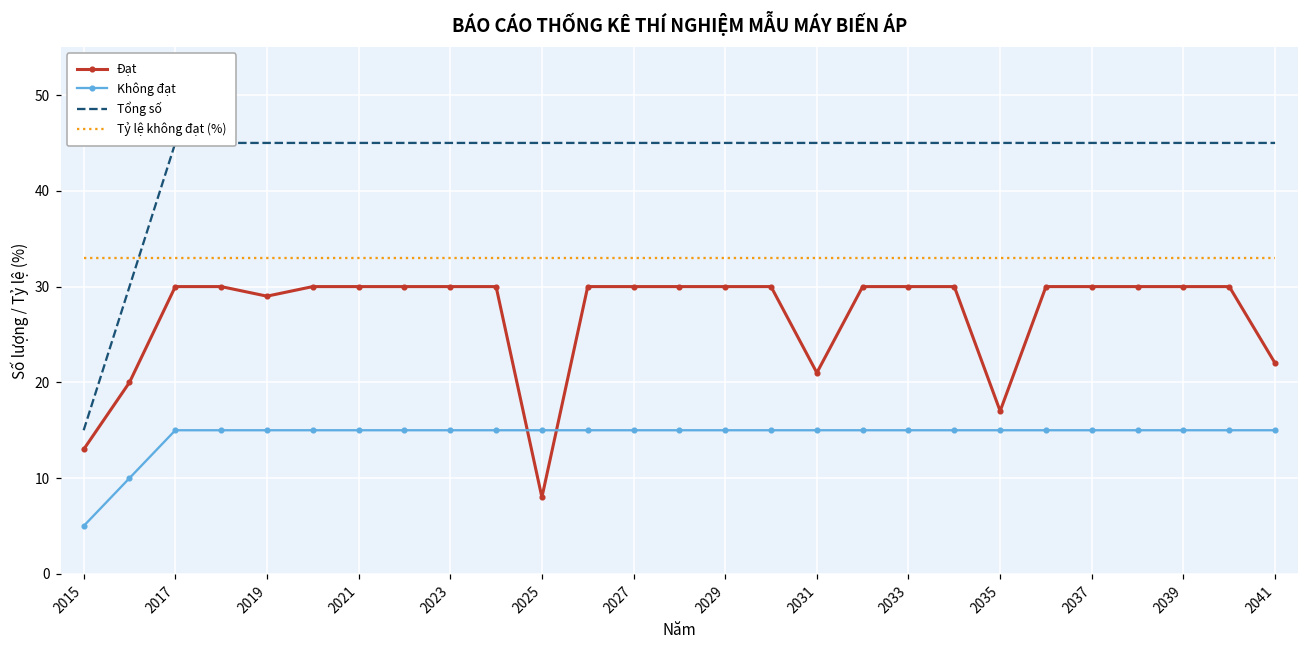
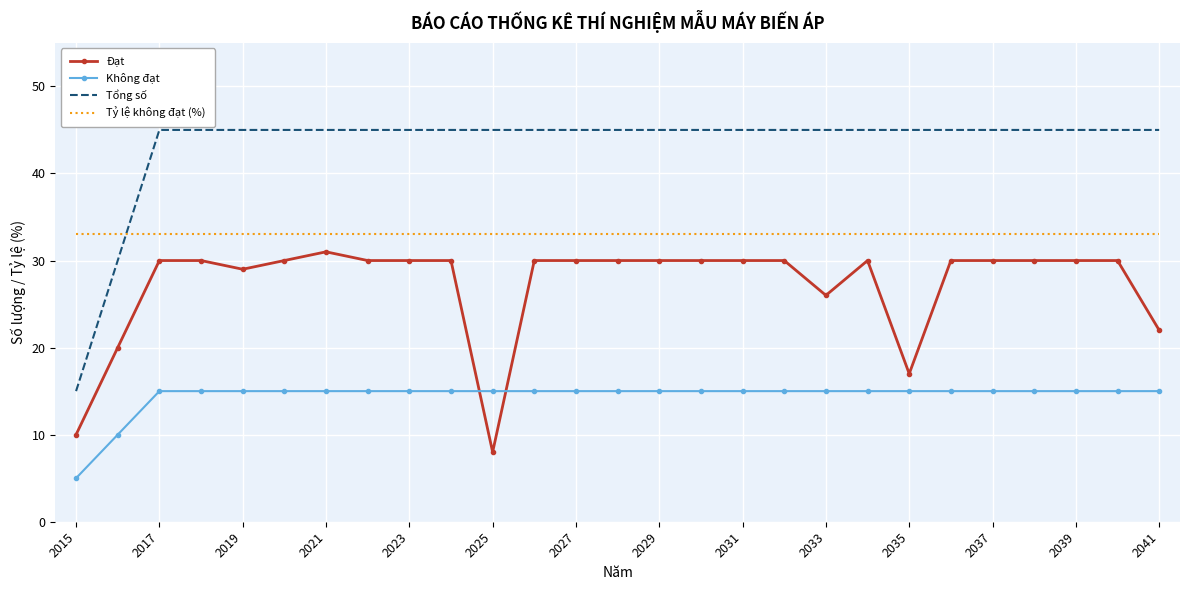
  {
    "Đạt": {
-     "2015": 13,
+     "2015": 10,
      "2017": 30,
      "2019": 29,
-     "2021": 30,
+     "2021": 31,
      "2023": 30,
      "2025": 8,
      "2027": 30,
      "2029": 30,
-     "2031": 21,
-     "2033": 30,
+     "2031": 30,
+     "2033": 26,
      "2035": 17,
      "2037": 30,
      "2039": 30,
      "2041": 22
    },
    "Không đạt": {
      "2015": 5,
      "2017": 15,
      "2019": 15,
      "2021": 15,
      "2023": 15,
      "2025": 15,
      "2027": 15,
      "2029": 15,
      "2031": 15,
      "2033": 15,
      "2035": 15,
      "2037": 15,
      "2039": 15,
      "2041": 15
    },
    "Tổng số": {
      "2015": 15,
      "2017": 45,
      "2019": 45,
      "2021": 45,
      "2023": 45,
      "2025": 45,
      "2027": 45,
      "2029": 45,
      "2031": 45,
      "2033": 45,
      "2035": 45,
      "2037": 45,
      "2039": 45,
      "2041": 45
    },
    "Tỷ lệ không đạt (%)": {
      "2015": 33,
      "2017": 33,
      "2019": 33,
      "2021": 33,
      "2023": 33,
      "2025": 33,
      "2027": 33,
      "2029": 33,
      "2031": 33,
      "2033": 33,
      "2035": 33,
      "2037": 33,
      "2039": 33,
      "2041": 33
    }
  }
